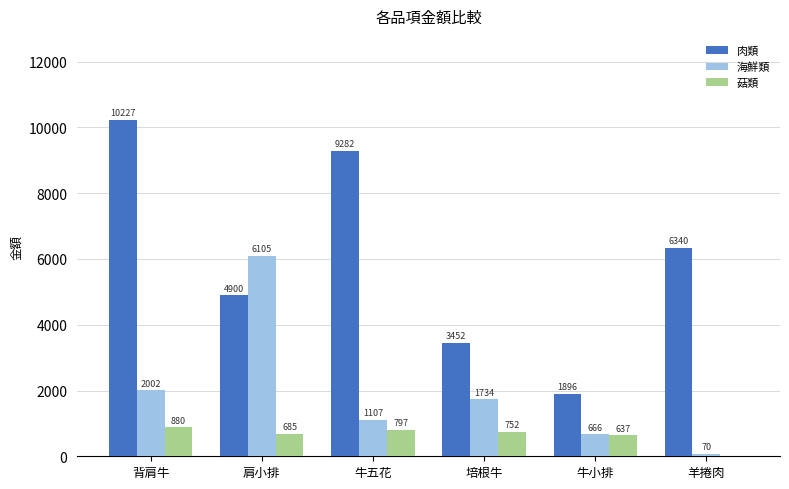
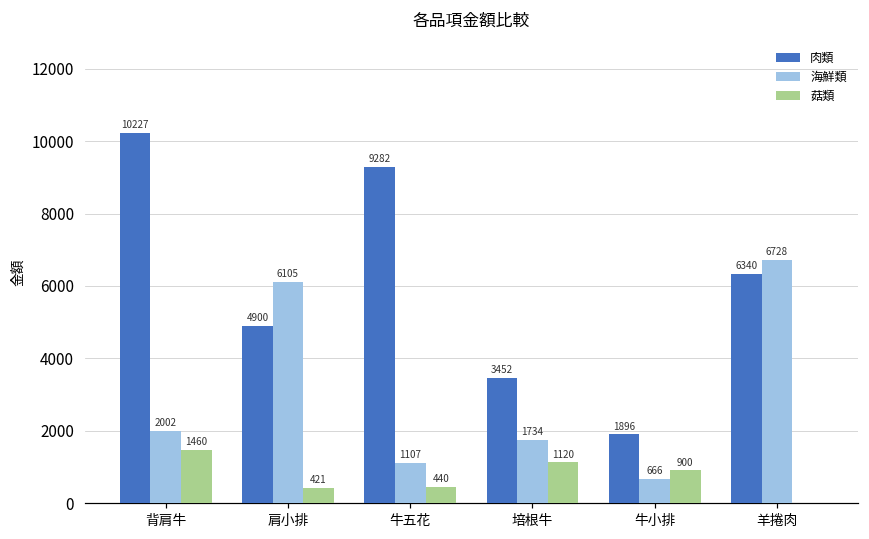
  {
    "肉類": {
      "背肩牛": 10227,
      "肩小排": 4900,
      "牛五花": 9282,
      "培根牛": 3452,
      "牛小排": 1896,
      "羊捲肉": 6340
    },
    "海鮮類": {
      "背肩牛": 2002,
      "肩小排": 6105,
      "牛五花": 1107,
      "培根牛": 1734,
      "牛小排": 666,
-     "羊捲肉": 70
+     "羊捲肉": 6728
    },
    "菇類": {
-     "背肩牛": 880,
-     "肩小排": 685,
-     "牛五花": 797,
-     "培根牛": 752,
-     "牛小排": 637
+     "背肩牛": 1460,
+     "肩小排": 421,
+     "牛五花": 440,
+     "培根牛": 1120,
+     "牛小排": 900
    }
  }
